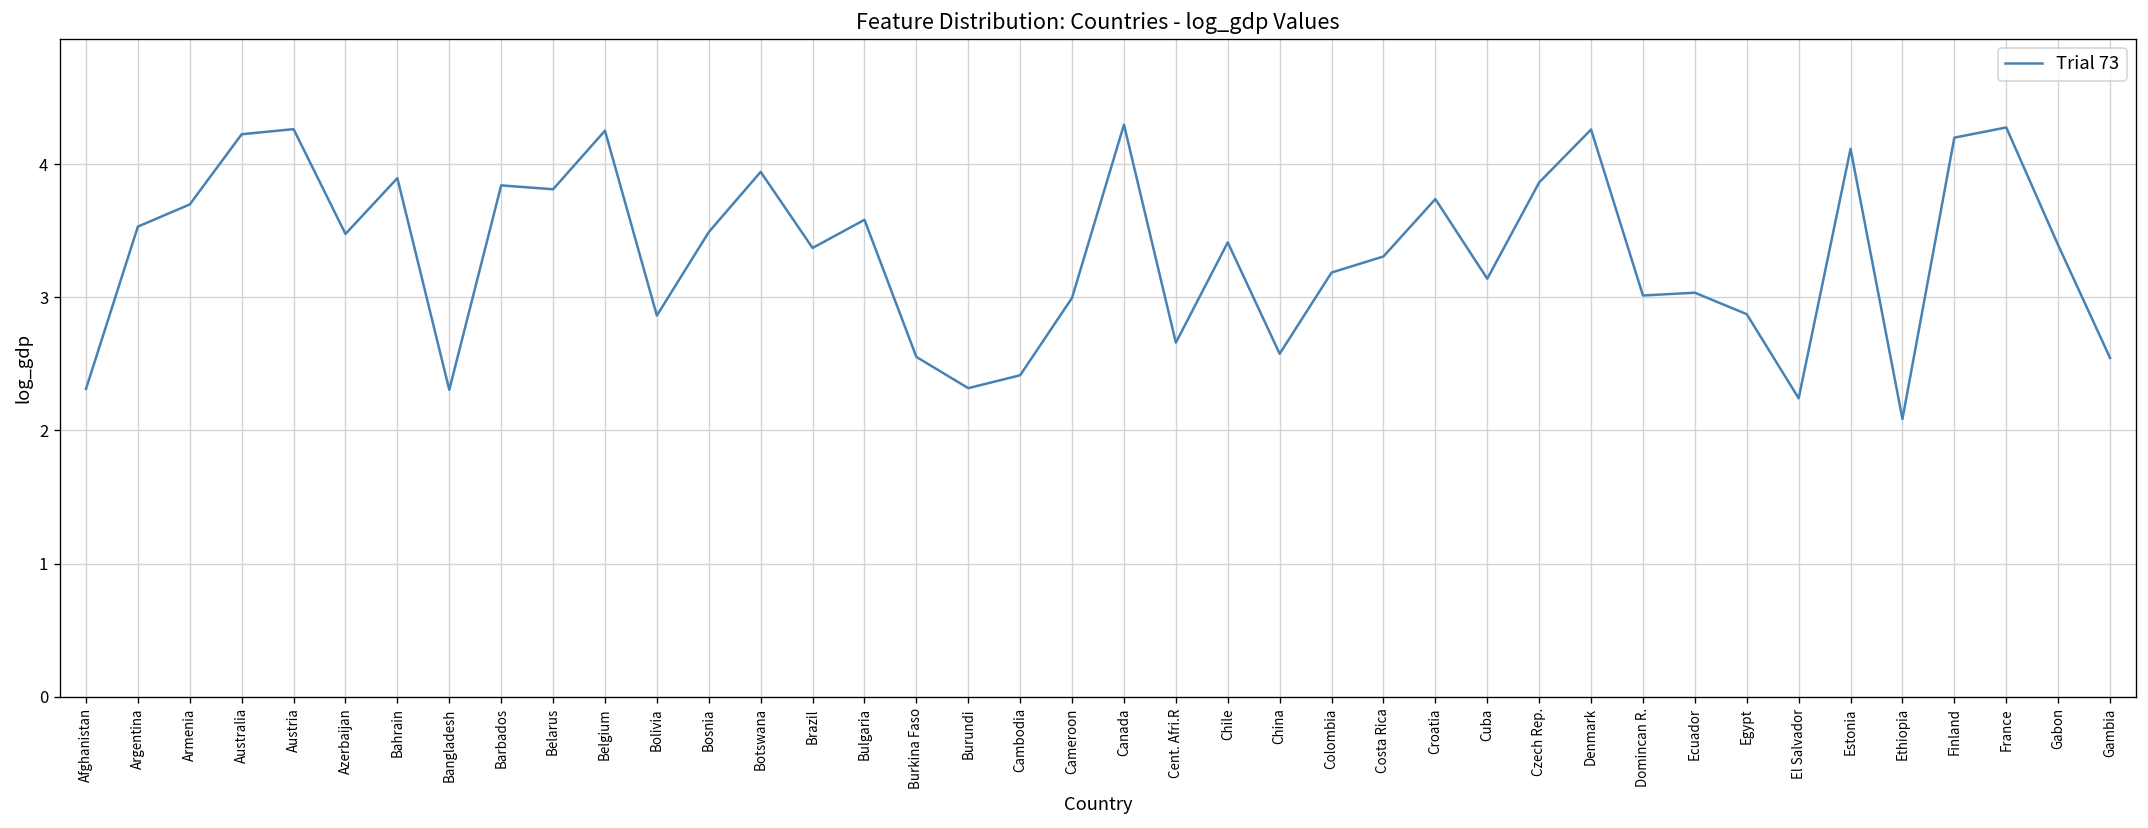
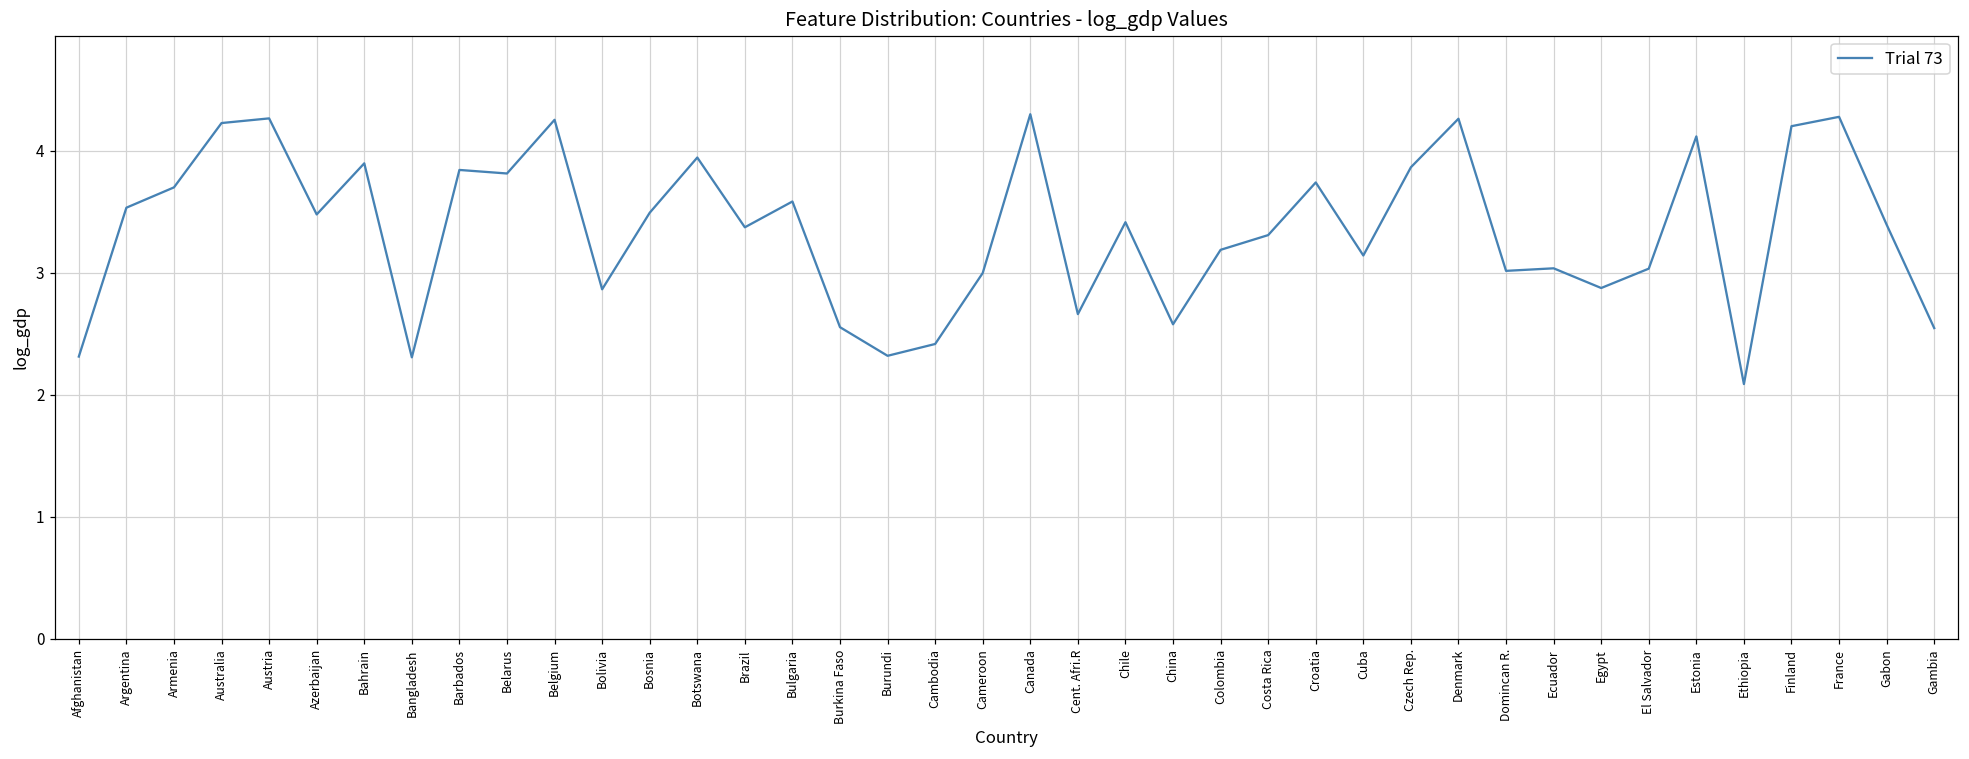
  {
    "Afghanistan": 2.31,
    "Argentina": 3.53,
    "Armenia": 3.70,
    "Australia": 4.23,
    "Austria": 4.26,
    "Azerbaijan": 3.48,
    "Bahrain": 3.90,
    "Bangladesh": 2.31,
    "Barbados": 3.84,
    "Belarus": 3.81,
    "Belgium": 4.25,
    "Bolivia": 2.86,
    "Bosnia": 3.49,
    "Botswana": 3.94,
    "Brazil": 3.37,
    "Bulgaria": 3.58,
    "Burkina Faso": 2.55,
    "Burundi": 2.32,
    "Cambodia": 2.41,
    "Cameroon": 3.00,
    "Canada": 4.30,
    "Cent. Afri.R": 2.66,
    "Chile": 3.41,
    "China": 2.58,
    "Colombia": 3.19,
    "Costa Rica": 3.31,
    "Croatia": 3.74,
    "Cuba": 3.14,
    "Czech Rep.": 3.86,
    "Denmark": 4.26,
    "Domincan R.": 3.01,
    "Ecuador": 3.04,
    "Egypt": 2.87,
-   "El Salvador": 2.24,
+   "El Salvador": 3.03,
    "Estonia": 4.12,
    "Ethiopia": 2.09,
    "Finland": 4.20,
    "France": 4.28,
    "Gabon": 3.39,
    "Gambia": 2.55
  }
